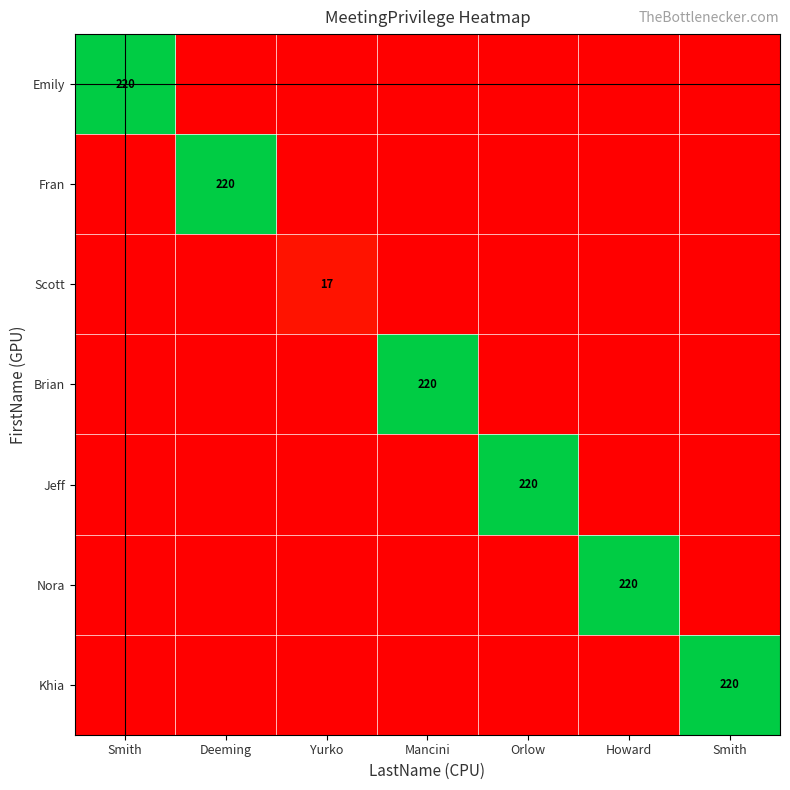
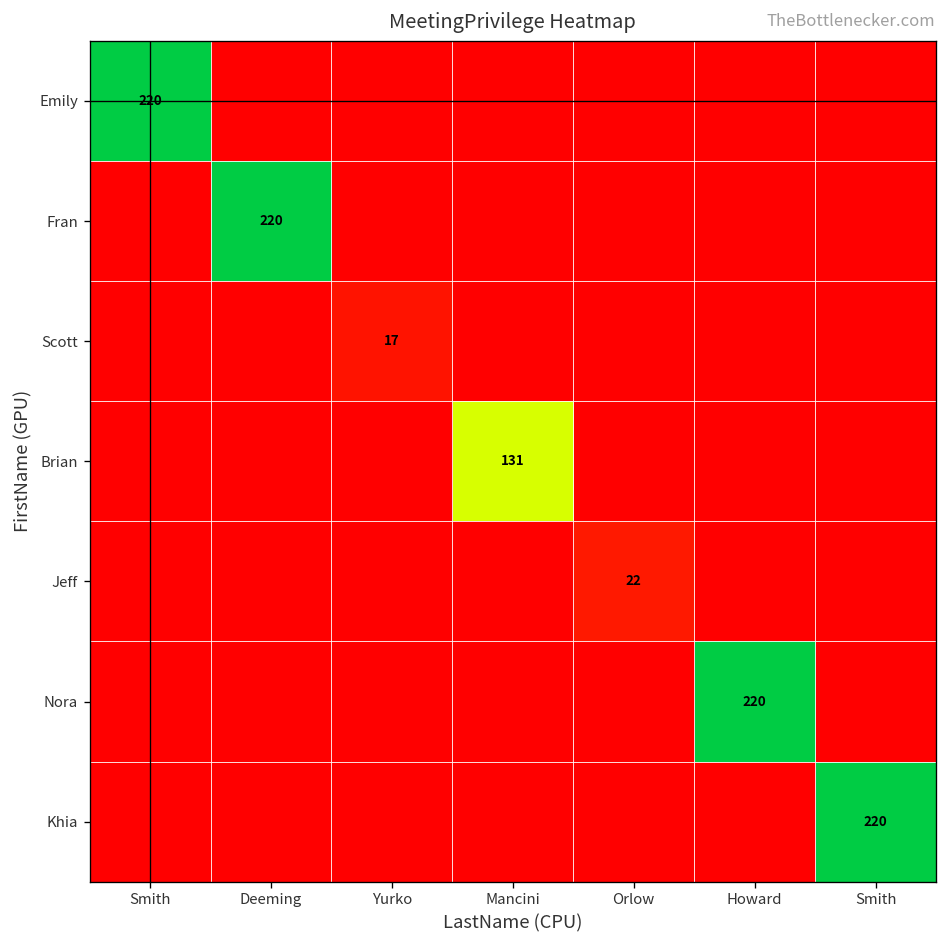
  {
    "Fran": {
      "Deeming": 220
    },
    "Scott": {
      "Yurko": 17
    },
    "Brian": {
-     "Mancini": 220
+     "Mancini": 131
    },
    "Jeff": {
-     "Orlow": 220
+     "Orlow": 22
    },
    "Nora": {
      "Howard": 220
    }
  }
